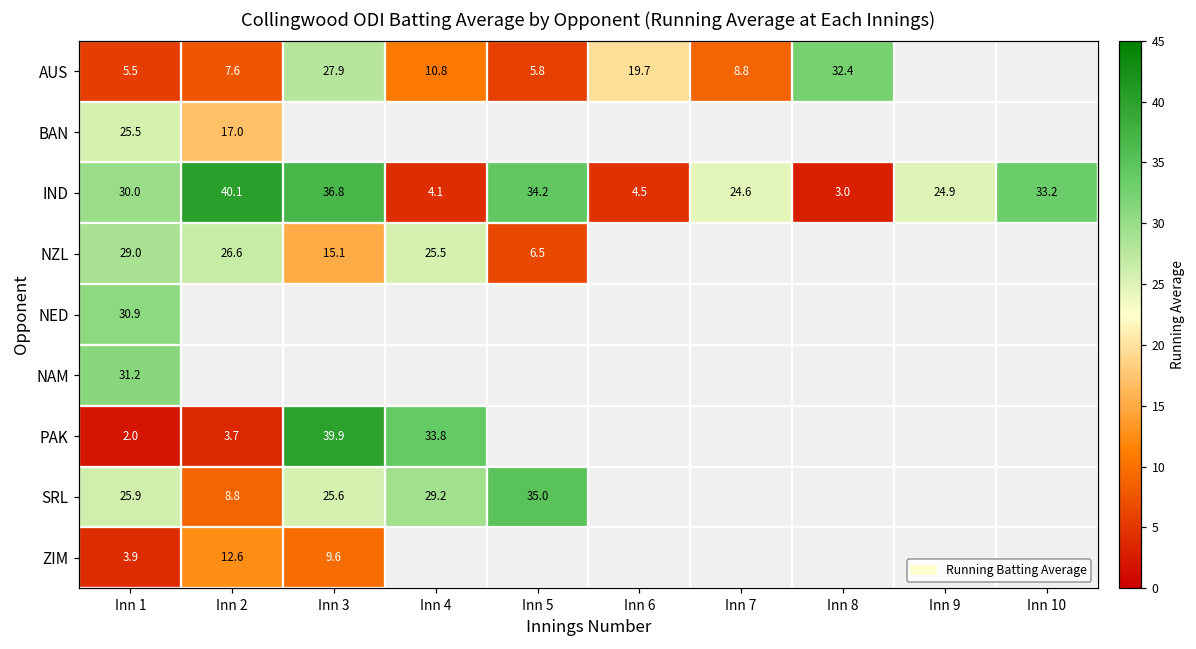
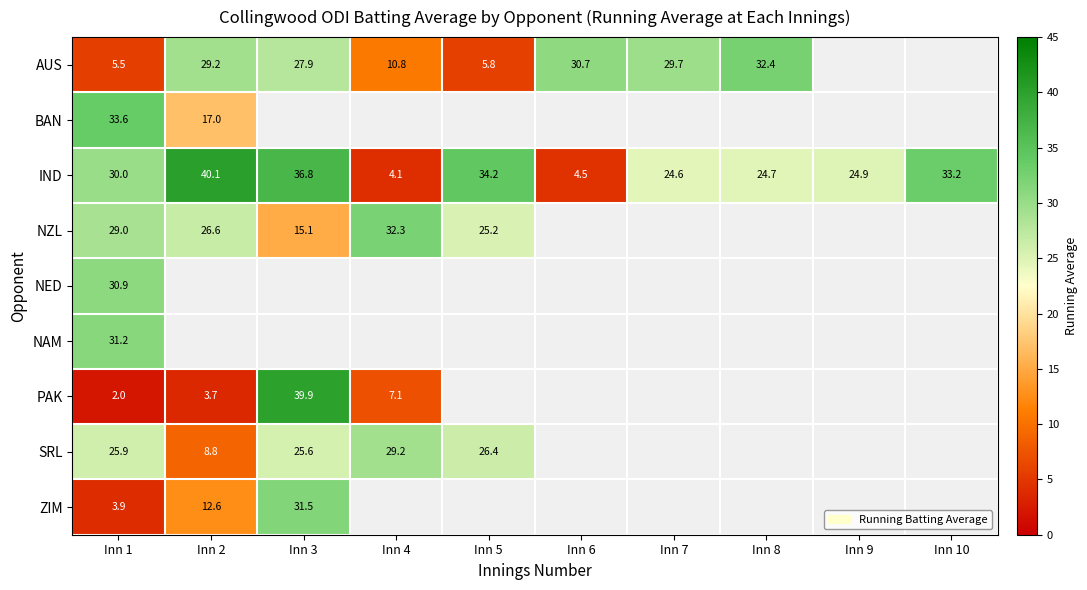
  {
    "AUS": {
      "Inn 1": 5.5,
-     "Inn 2": 7.6,
+     "Inn 2": 29.2,
      "Inn 3": 27.9,
      "Inn 4": 10.8,
      "Inn 5": 5.8,
-     "Inn 6": 19.7,
-     "Inn 7": 8.8,
+     "Inn 6": 30.7,
+     "Inn 7": 29.7,
      "Inn 8": 32.4
    },
    "BAN": {
-     "Inn 1": 25.5,
+     "Inn 1": 33.6,
      "Inn 2": 17.0
    },
    "IND": {
      "Inn 1": 30.0,
      "Inn 2": 40.1,
      "Inn 3": 36.8,
      "Inn 4": 4.1,
      "Inn 5": 34.2,
      "Inn 6": 4.5,
      "Inn 7": 24.6,
-     "Inn 8": 3.0,
+     "Inn 8": 24.7,
      "Inn 9": 24.9,
      "Inn 10": 33.2
    },
    "NZL": {
      "Inn 1": 29.0,
      "Inn 2": 26.6,
      "Inn 3": 15.1,
-     "Inn 4": 25.5,
-     "Inn 5": 6.5
+     "Inn 4": 32.3,
+     "Inn 5": 25.2
    },
    "NED": {
      "Inn 1": 30.9
    },
    "NAM": {
      "Inn 1": 31.2
    },
    "PAK": {
      "Inn 1": 2.0,
      "Inn 2": 3.7,
      "Inn 3": 39.9,
-     "Inn 4": 33.8
+     "Inn 4": 7.1
    },
    "SRL": {
      "Inn 1": 25.9,
      "Inn 2": 8.8,
      "Inn 3": 25.6,
      "Inn 4": 29.2,
-     "Inn 5": 35.0
+     "Inn 5": 26.4
    },
    "ZIM": {
      "Inn 1": 3.9,
      "Inn 2": 12.6,
-     "Inn 3": 9.6
+     "Inn 3": 31.5
    }
  }
